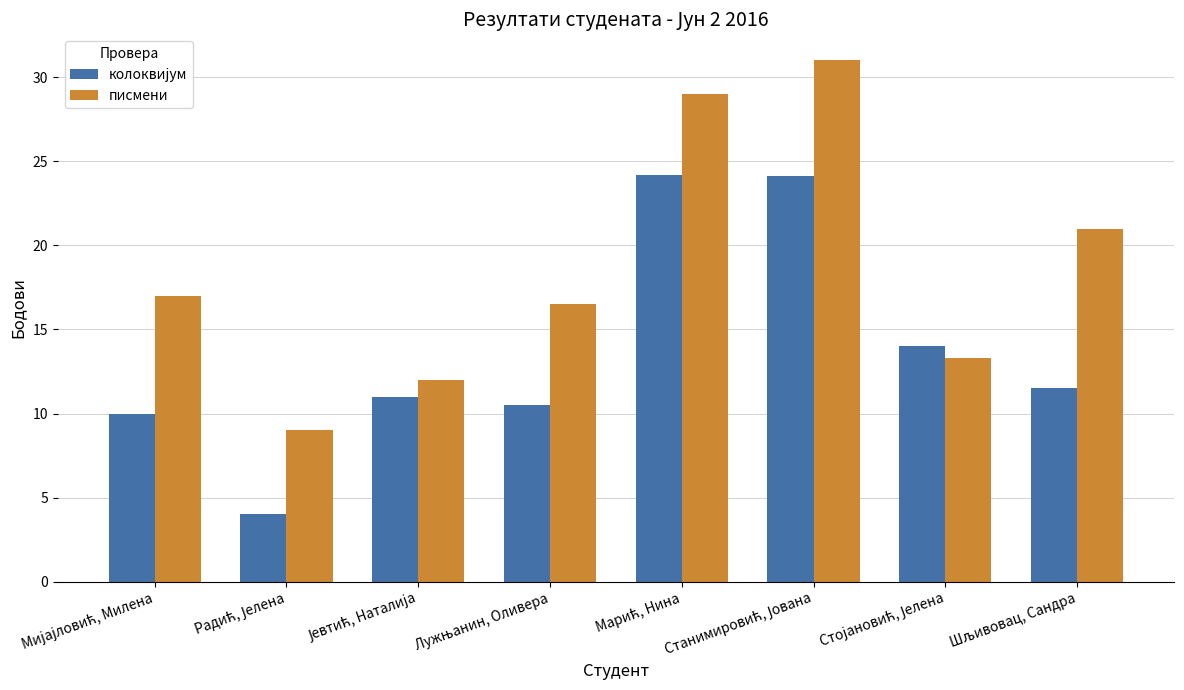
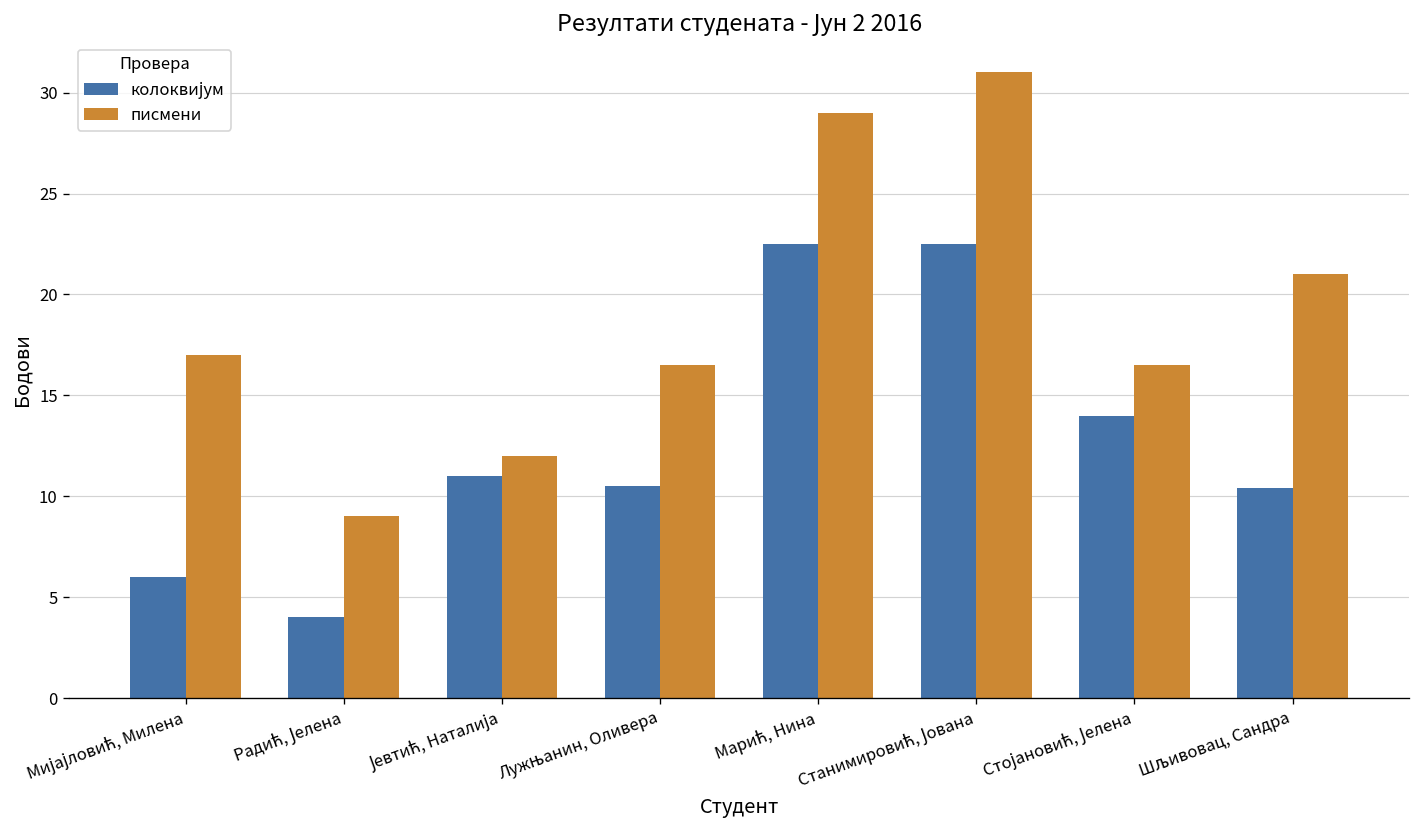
  {
    "колоквијум": {
-     "Мијајловић, Милена": 10,
+     "Мијајловић, Милена": 6,
      "Радић, Јелена": 4.0,
      "Јевтић, Наталија": 11.0,
      "Лужњанин, Оливера": 10.5,
-     "Марић, Нина": 24.2,
-     "Станимировић, Јована": 24.1,
+     "Марић, Нина": 22.5,
+     "Станимировић, Јована": 22.5,
      "Стојановић, Јелена": 14.0,
-     "Шљивовац, Сандра": 11.5
+     "Шљивовац, Сандра": 10.4
    },
    "писмени": {
      "Мијајловић, Милена": 17.0,
      "Радић, Јелена": 9.0,
      "Јевтић, Наталија": 12.0,
      "Лужњанин, Оливера": 16.5,
      "Марић, Нина": 29.0,
      "Станимировић, Јована": 31.0,
-     "Стојановић, Јелена": 13.3,
+     "Стојановић, Јелена": 16.5,
      "Шљивовац, Сандра": 21.0
    }
  }
